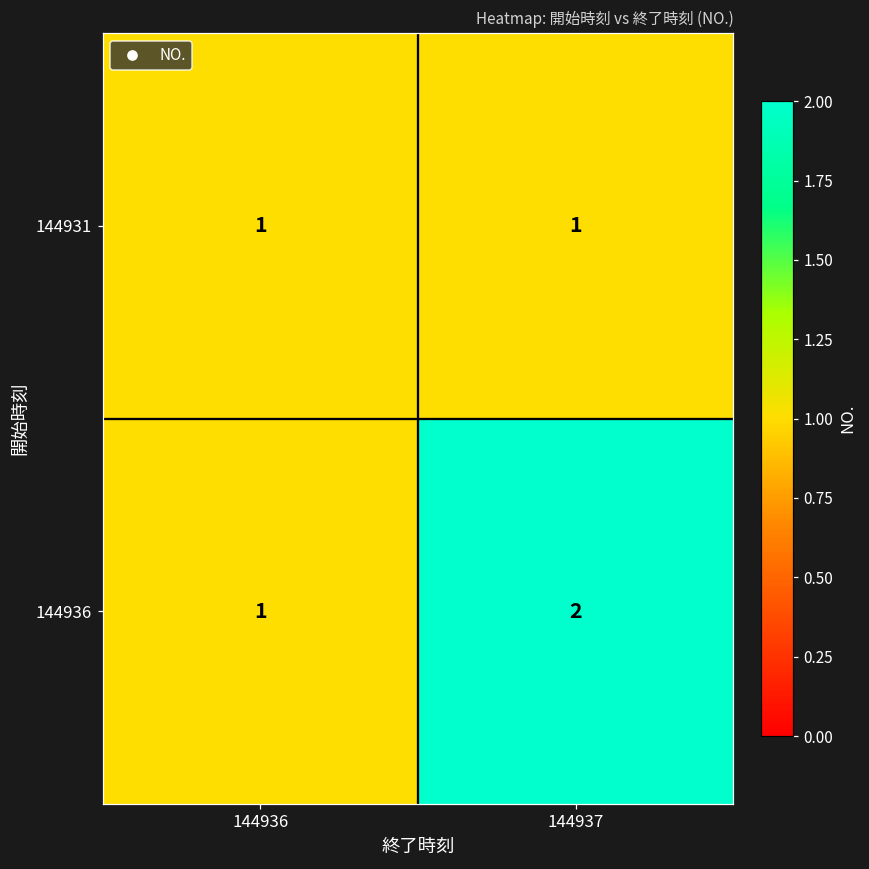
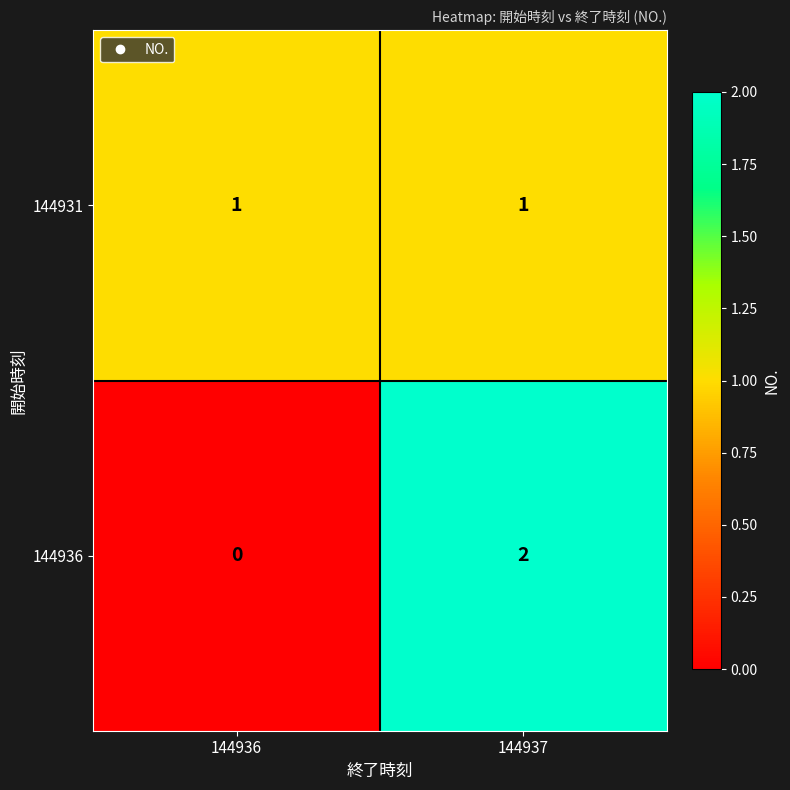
  {
    "144931": {
      "144936": 1,
      "144937": 1
    },
    "144936": {
-     "144936": 1,
+     "144936": 0,
      "144937": 2
    }
  }
